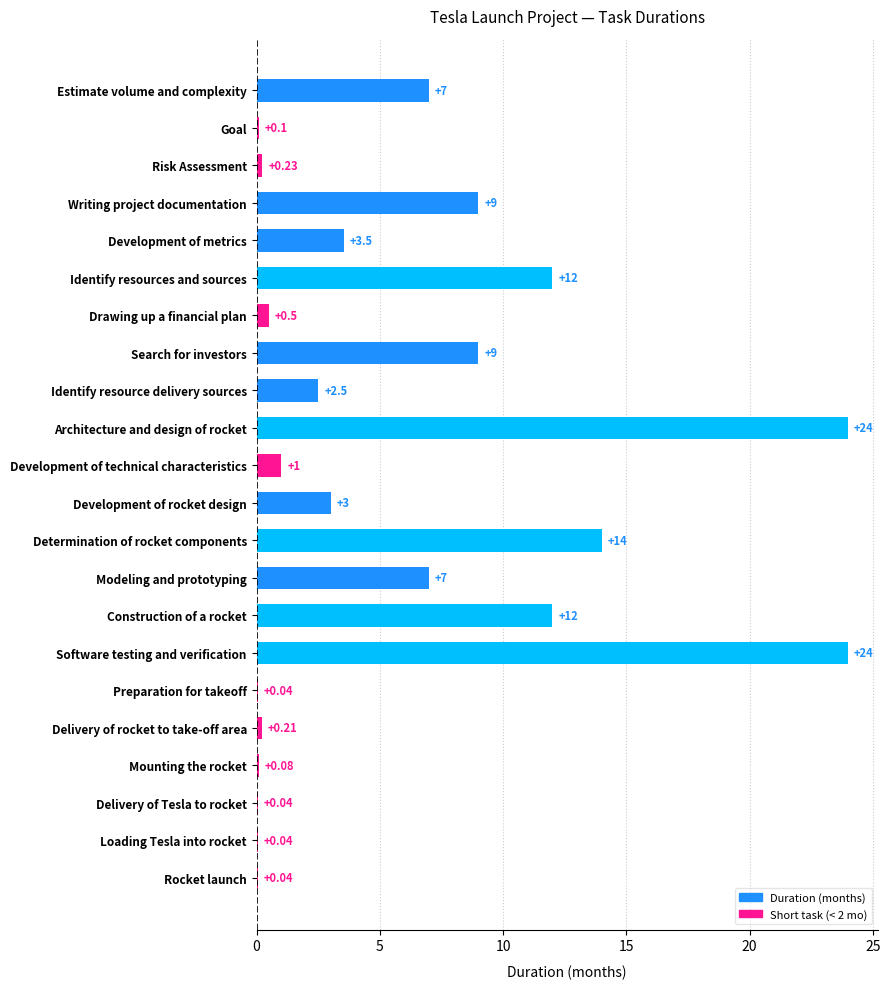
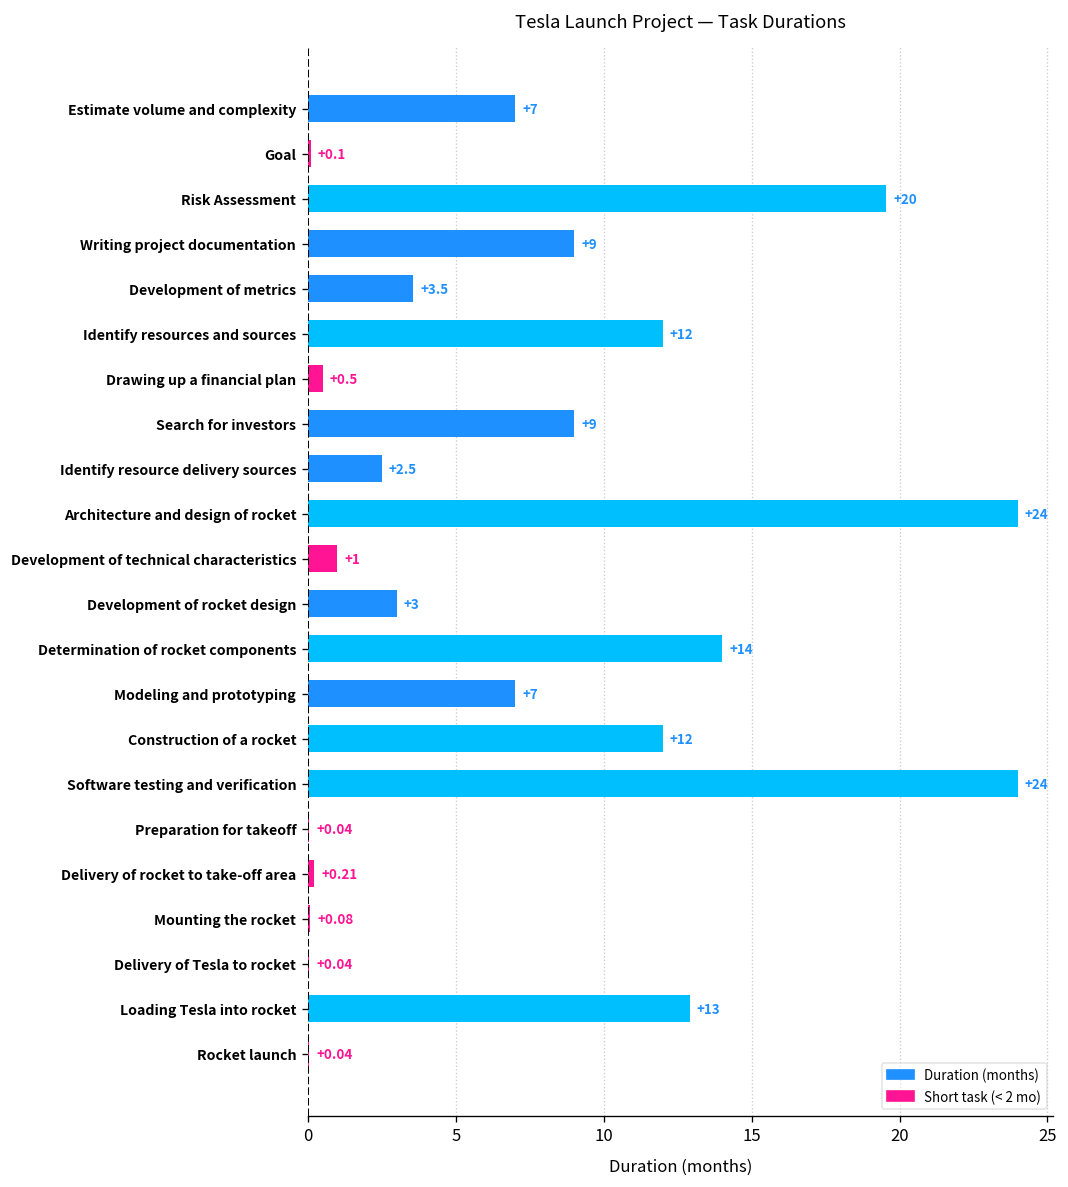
  {
    "Estimate volume and complexity": "+7",
    "Goal": "+0.1",
-   "Risk Assessment": "+0.23",
+   "Risk Assessment": "+20",
    "Writing project documentation": "+9",
    "Development of metrics": "+3.5",
    "Identify resources and sources": "+12",
    "Drawing up a financial plan": "+0.5",
    "Search for investors": "+9",
    "Identify resource delivery sources": "+2.5",
    "Architecture and design of rocket": "+24",
    "Development of technical characteristics": "+1",
    "Development of rocket design": "+3",
    "Determination of rocket components": "+14",
    "Modeling and prototyping": "+7",
    "Construction of a rocket": "+12",
    "Software testing and verification": "+24",
    "Preparation for takeoff": "+0.04",
    "Delivery of rocket to take-off area": "+0.21",
    "Mounting the rocket": "+0.08",
    "Delivery of Tesla to rocket": "+0.04",
-   "Loading Tesla into rocket": "+0.04",
+   "Loading Tesla into rocket": "+13",
    "Rocket launch": "+0.04"
  }
